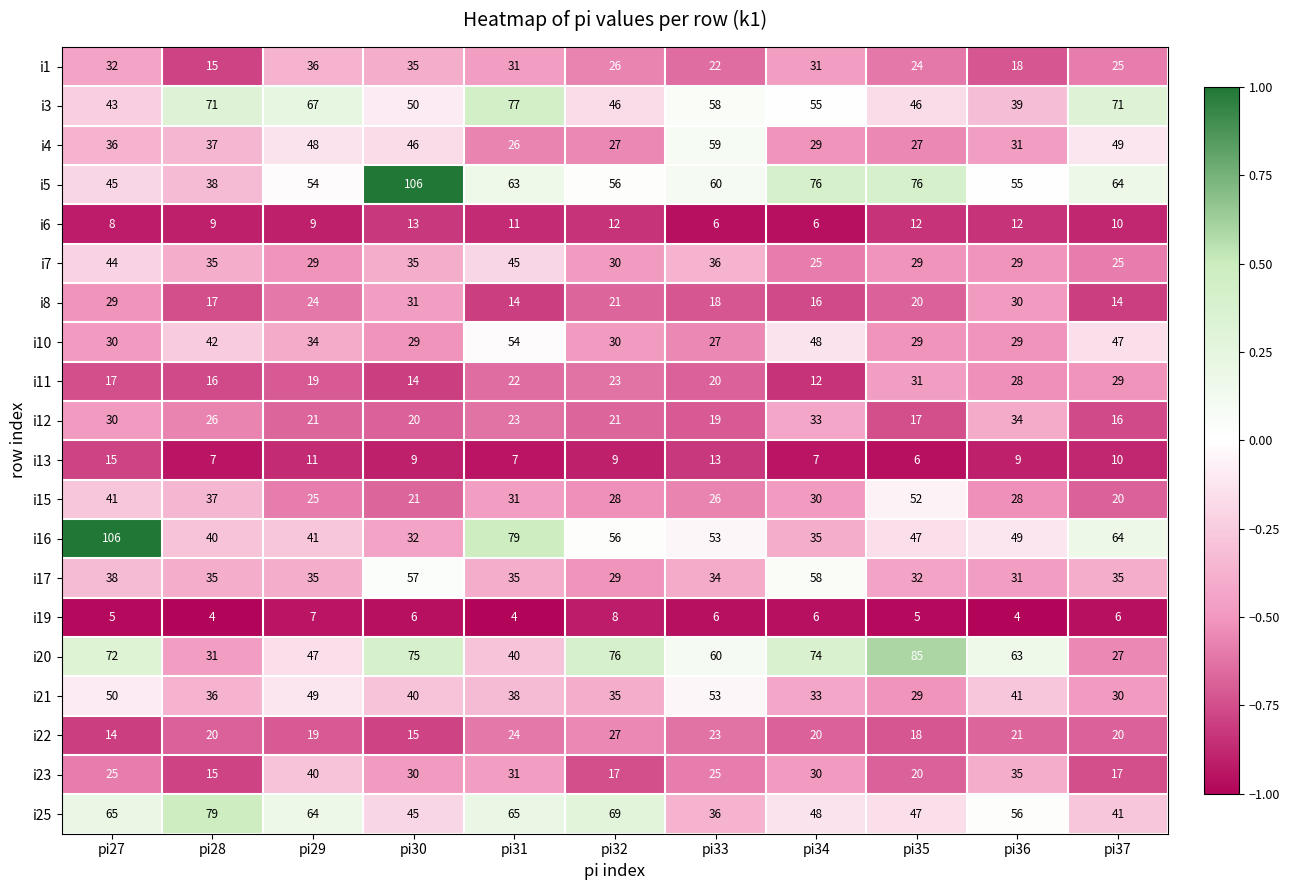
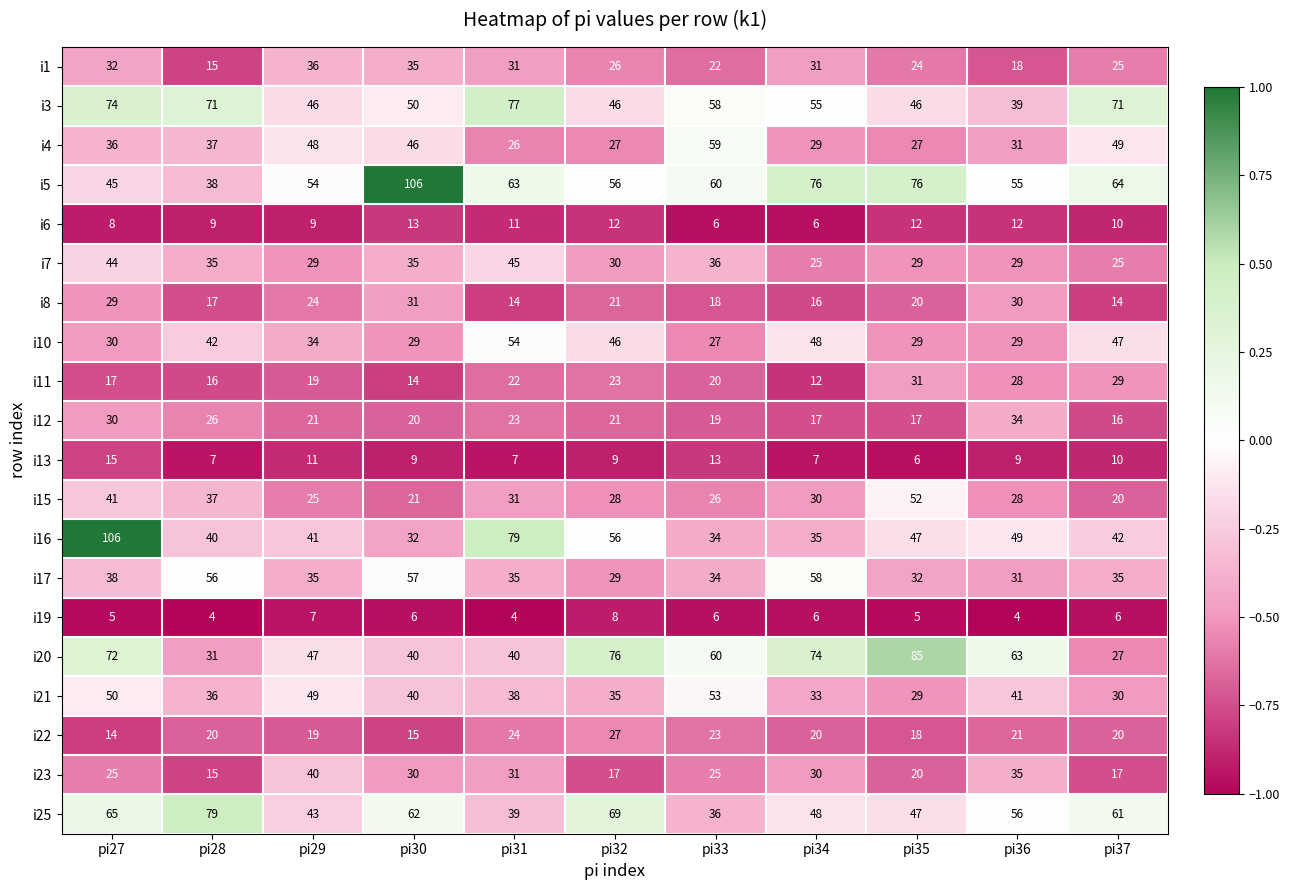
  {
    "i3": {
-     "pi27": 43,
+     "pi27": 74,
      "pi28": 71,
-     "pi29": 67,
+     "pi29": 46,
      "pi30": 50,
      "pi31": 77,
      "pi32": 46,
      "pi33": 58,
      "pi34": 55,
      "pi35": 46,
      "pi36": 39,
      "pi37": 71
    },
    "i10": {
      "pi27": 30,
      "pi28": 42,
      "pi29": 34,
      "pi30": 29,
      "pi31": 54,
-     "pi32": 30,
+     "pi32": 46,
      "pi33": 27,
      "pi34": 48,
      "pi35": 29,
      "pi36": 29,
      "pi37": 47
    },
    "i12": {
      "pi27": 30,
      "pi28": 26,
      "pi29": 21,
      "pi30": 20,
      "pi31": 23,
      "pi32": 21,
      "pi33": 19,
-     "pi34": 33,
+     "pi34": 17,
      "pi35": 17,
      "pi36": 34,
      "pi37": 16
    },
    "i16": {
      "pi27": 106,
      "pi28": 40,
      "pi29": 41,
      "pi30": 32,
      "pi31": 79,
      "pi32": 56,
-     "pi33": 53,
+     "pi33": 34,
      "pi34": 35,
      "pi35": 47,
      "pi36": 49,
-     "pi37": 64
+     "pi37": 42
    },
    "i17": {
      "pi27": 38,
-     "pi28": 35,
+     "pi28": 56,
      "pi29": 35,
      "pi30": 57,
      "pi31": 35,
      "pi32": 29,
      "pi33": 34,
      "pi34": 58,
      "pi35": 32,
      "pi36": 31,
      "pi37": 35
    },
    "i20": {
      "pi27": 72,
      "pi28": 31,
      "pi29": 47,
-     "pi30": 75,
+     "pi30": 40,
      "pi31": 40,
      "pi32": 76,
      "pi33": 60,
      "pi34": 74,
      "pi35": 85,
      "pi36": 63,
      "pi37": 27
    },
    "i25": {
      "pi27": 65,
      "pi28": 79,
-     "pi29": 64,
-     "pi30": 45,
-     "pi31": 65,
+     "pi29": 43,
+     "pi30": 62,
+     "pi31": 39,
      "pi32": 69,
      "pi33": 36,
      "pi34": 48,
      "pi35": 47,
      "pi36": 56,
-     "pi37": 41
+     "pi37": 61
    }
  }
